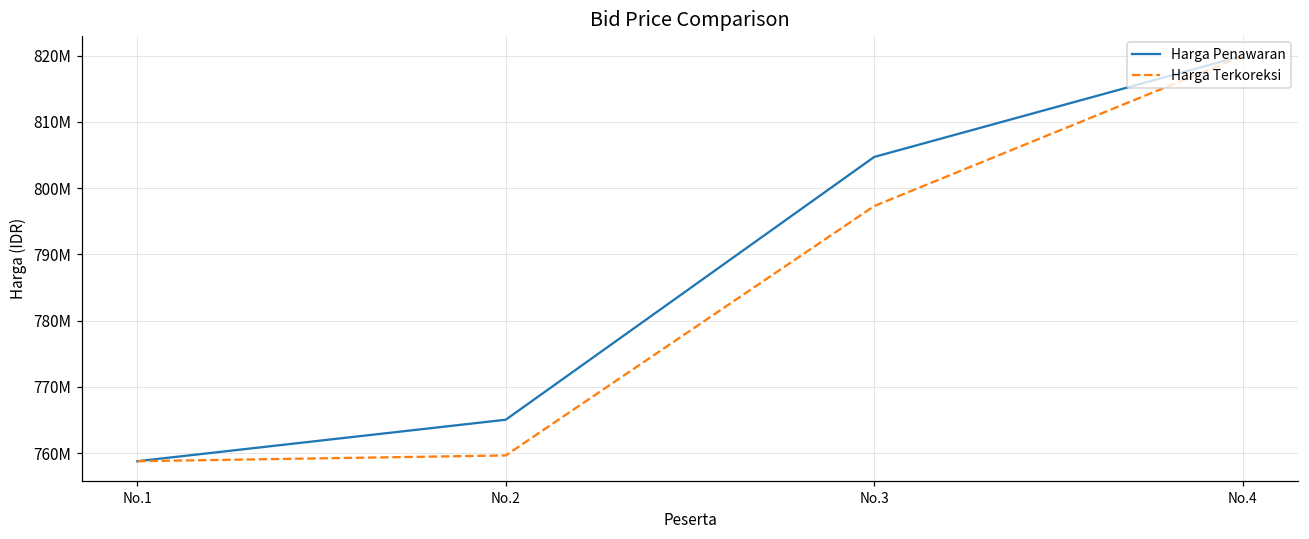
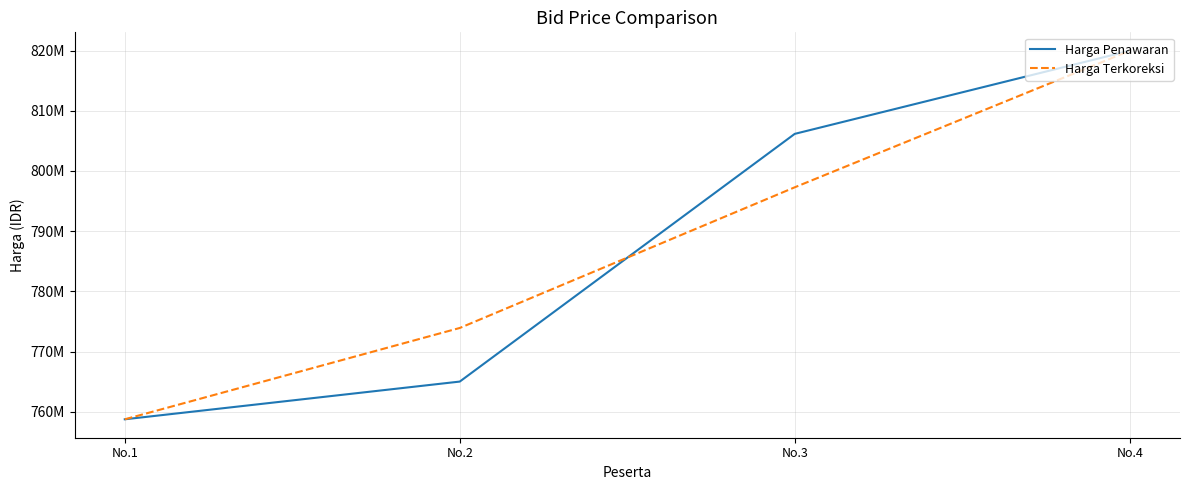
  {
    "Harga Penawaran": {
      "No.2": 765000000,
-     "No.3": 805000000
+     "No.3": 806000000
    },
    "Harga Terkoreksi": {
-     "No.2": 760000000,
+     "No.2": 774000000,
      "No.3": 797000000
    }
  }
